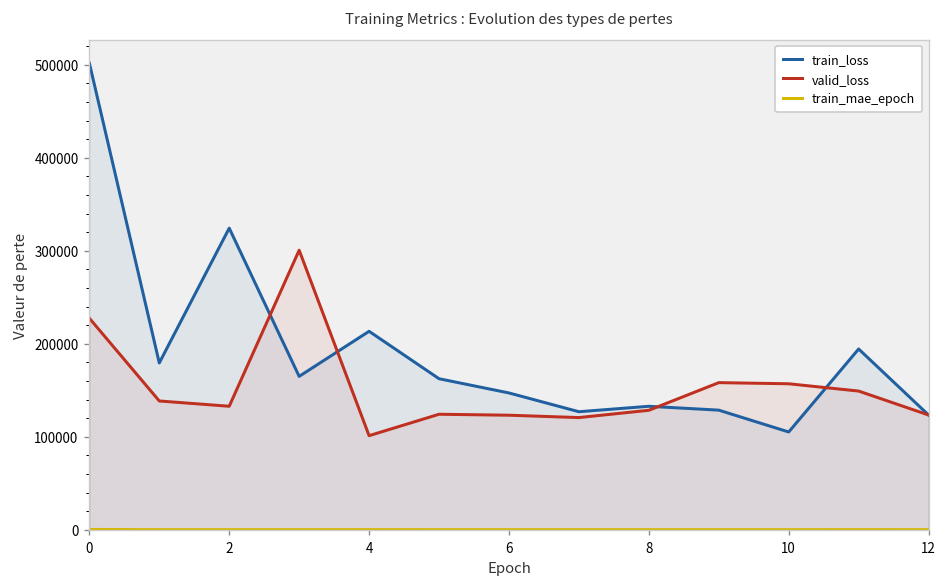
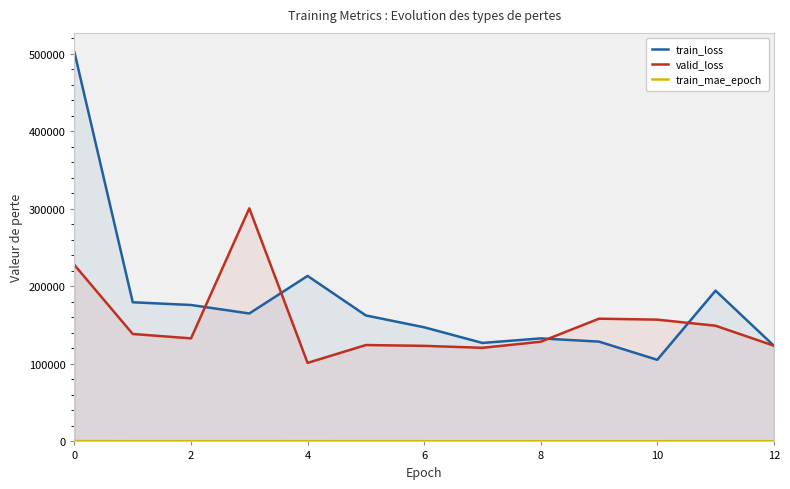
  {
    "train_loss": {
      "0": 500000,
-     "2": 320000,
+     "2": 180000,
      "4": 210000,
      "6": 150000,
      "8": 130000,
      "10": 110000
    },
    "valid_loss": {
      "0": 230000,
      "2": 130000,
      "4": 100000,
      "6": 120000,
      "8": 130000,
      "10": 160000
    },
    "train_mae_epoch": {
      "0": 0,
      "2": 0,
      "4": 0,
      "6": 0,
      "8": 0,
      "10": 0,
      "12": 0
    }
  }
